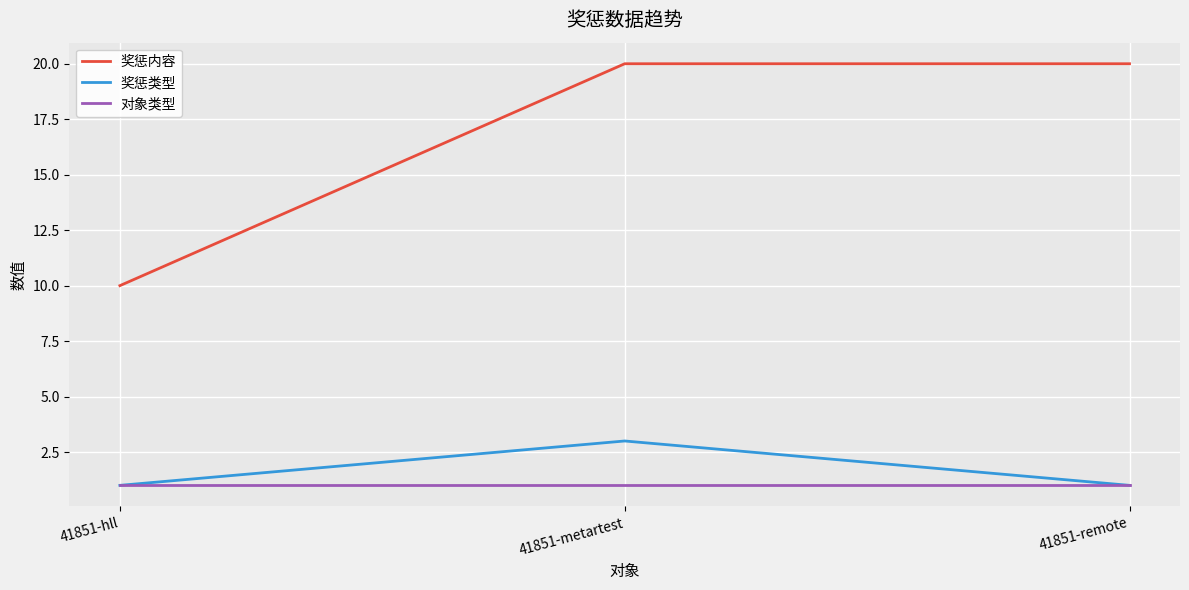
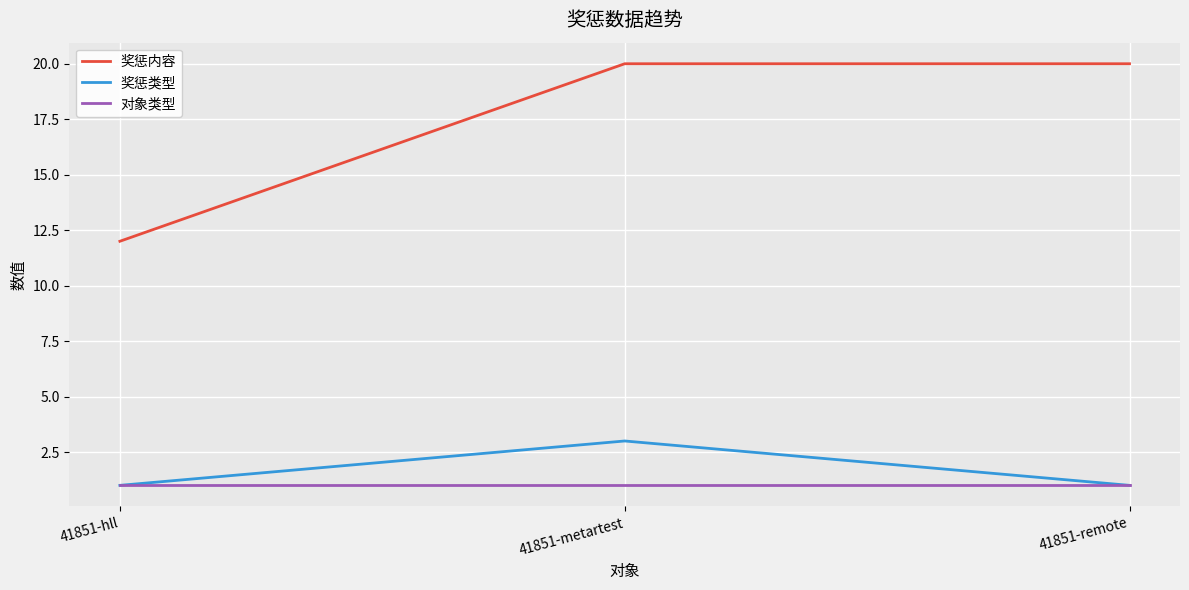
  {
    "奖惩内容": {
-     "41851-hll": 10,
+     "41851-hll": 12,
      "41851-metartest": 20,
      "41851-remote": 20
    },
    "奖惩类型": {
      "41851-metartest": 3
    },
    "对象类型": {
      "41851-metartest": 1
    }
  }
